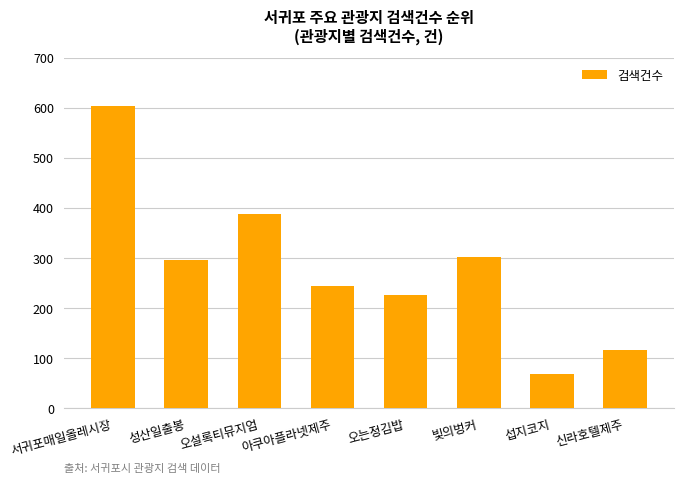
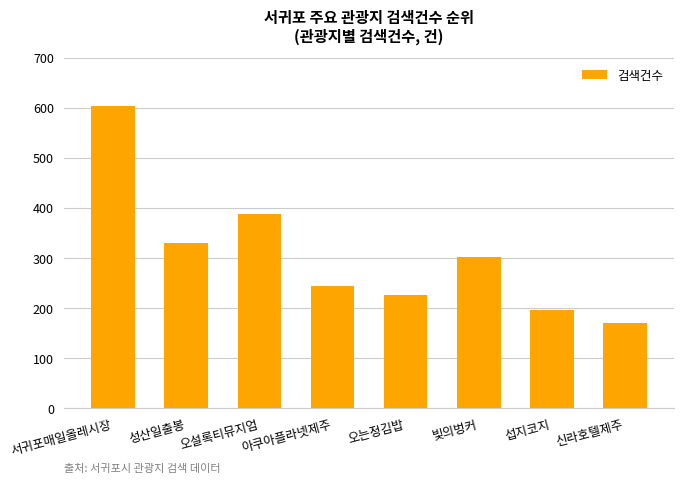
  {
    "서귀포매일올레시장": 600,
-   "성산일출봉": 300,
+   "성산일출봉": 330,
    "오설록티뮤지엄": 390,
    "아쿠아플라넷제주": 240,
    "오는정김밥": 230,
    "빛의벙커": 300,
-   "섭지코지": 70,
-   "신라호텔제주": 120
+   "섭지코지": 200,
+   "신라호텔제주": 170
  }
